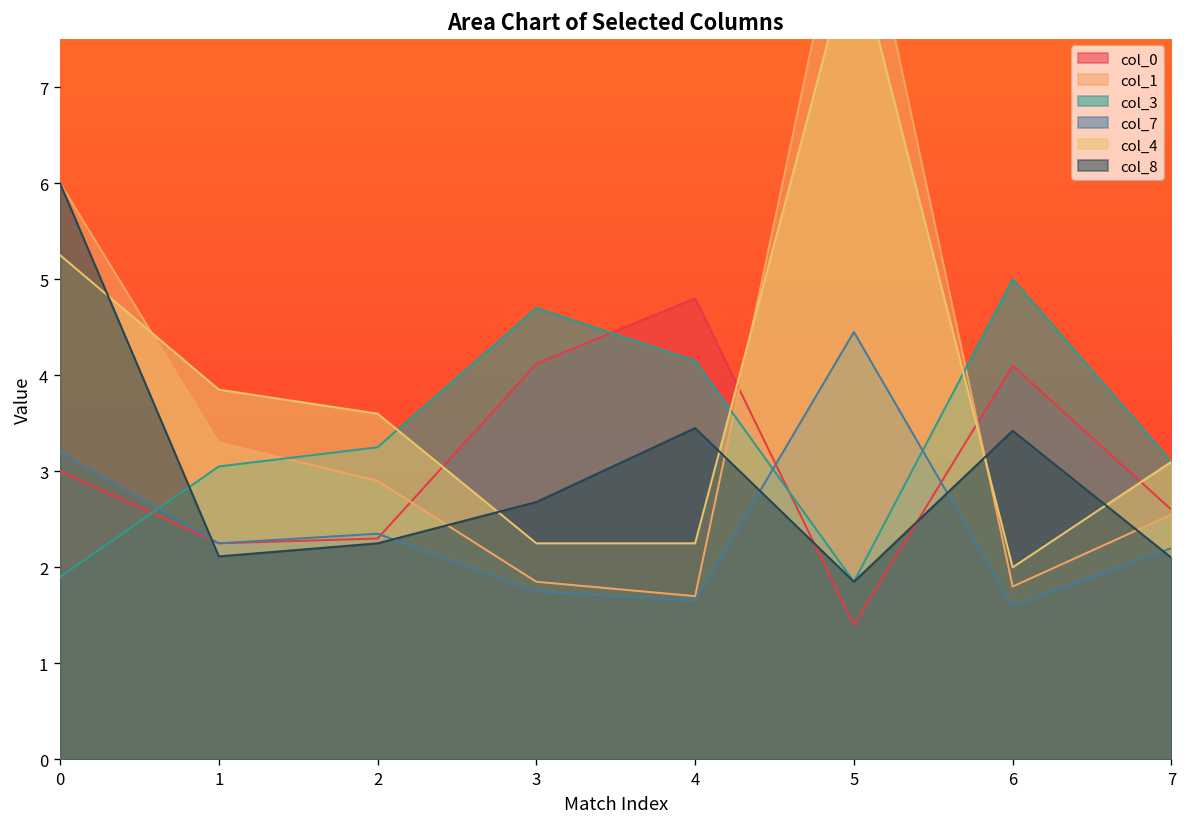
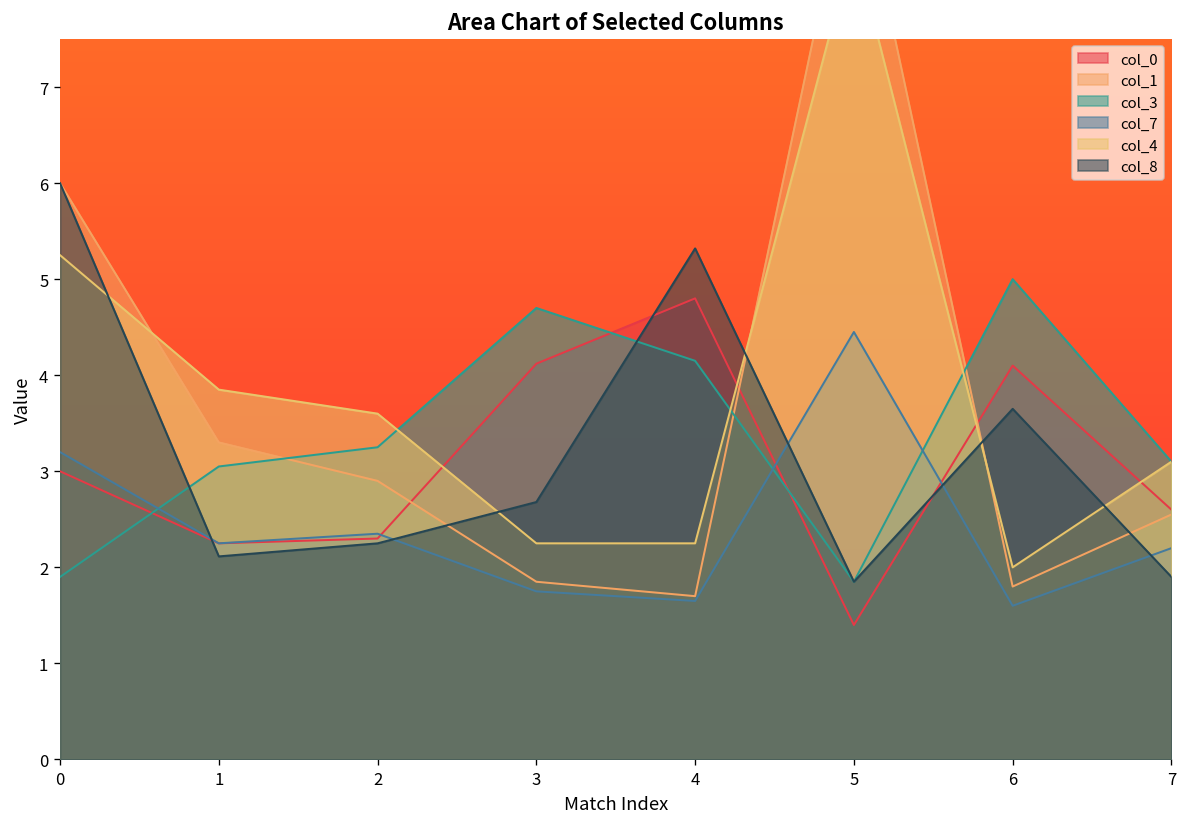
  {
    "col_0": {
      "0": 3.0,
      "2": 2.3,
      "3": 4.1,
      "4": 4.8,
      "5": 1.4,
      "6": 4.1,
      "7": 2.6
    },
    "col_8": {
      "1": 2.1,
      "2": 2.3,
      "3": 2.7,
-     "4": 3.5,
-     "6": 3.4,
-     "7": 2.1
+     "4": 5.3,
+     "6": 3.7,
+     "7": 1.9
    }
  }
